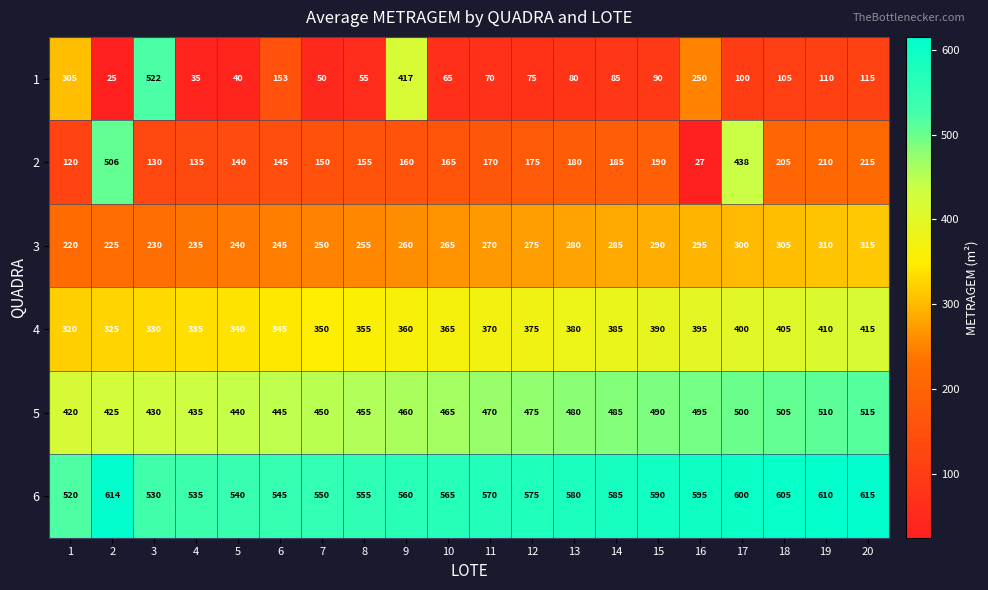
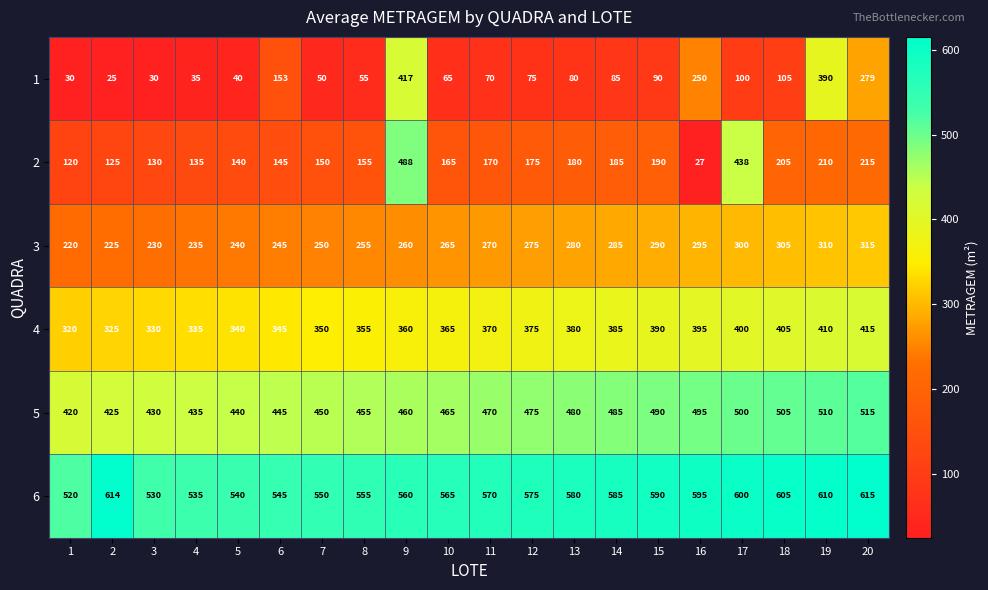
  {
    "1": {
-     "1": 305,
+     "1": 30,
      "2": 25,
-     "3": 522,
+     "3": 30,
      "4": 35,
      "5": 40,
      "6": 153,
      "7": 50,
      "8": 55,
      "9": 417,
      "10": 65,
      "11": 70,
      "12": 75,
      "13": 80,
      "14": 85,
      "15": 90,
      "16": 250,
      "17": 100,
      "18": 105,
-     "19": 110,
-     "20": 115
+     "19": 390,
+     "20": 279
    },
    "2": {
      "1": 120,
-     "2": 506,
+     "2": 125,
      "3": 130,
      "4": 135,
      "5": 140,
      "6": 145,
      "7": 150,
      "8": 155,
-     "9": 160,
+     "9": 488,
      "10": 165,
      "11": 170,
      "12": 175,
      "13": 180,
      "14": 185,
      "15": 190,
      "16": 27,
      "17": 438,
      "18": 205,
      "19": 210,
      "20": 215
    },
    "3": {
      "1": 220,
      "2": 225,
      "3": 230,
      "4": 235,
      "5": 240,
      "6": 245,
      "7": 250,
      "8": 255,
      "9": 260,
      "10": 265,
      "11": 270,
      "12": 275,
      "13": 280,
      "14": 285,
      "15": 290,
      "16": 295,
      "17": 300,
      "18": 305,
      "19": 310,
      "20": 315
    },
    "4": {
      "1": 320,
      "2": 325,
      "3": 330,
      "4": 335,
      "5": 340,
      "6": 345,
      "7": 350,
      "8": 355,
      "9": 360,
      "10": 365,
      "11": 370,
      "12": 375,
      "13": 380,
      "14": 385,
      "15": 390,
      "16": 395,
      "17": 400,
      "18": 405,
      "19": 410,
      "20": 415
    },
    "5": {
      "1": 420,
      "2": 425,
      "3": 430,
      "4": 435,
      "5": 440,
      "6": 445,
      "7": 450,
      "8": 455,
      "9": 460,
      "10": 465,
      "11": 470,
      "12": 475,
      "13": 480,
      "14": 485,
      "15": 490,
      "16": 495,
      "17": 500,
      "18": 505,
      "19": 510,
      "20": 515
    },
    "6": {
      "1": 520,
      "2": 614,
      "3": 530,
      "4": 535,
      "5": 540,
      "6": 545,
      "7": 550,
      "8": 555,
      "9": 560,
      "10": 565,
      "11": 570,
      "12": 575,
      "13": 580,
      "14": 585,
      "15": 590,
      "16": 595,
      "17": 600,
      "18": 605,
      "19": 610,
      "20": 615
    }
  }
